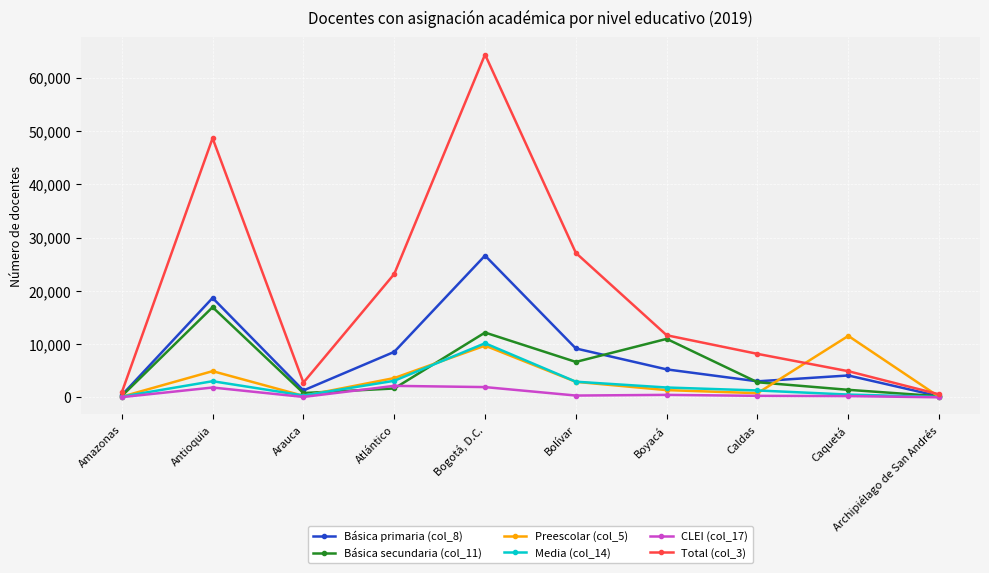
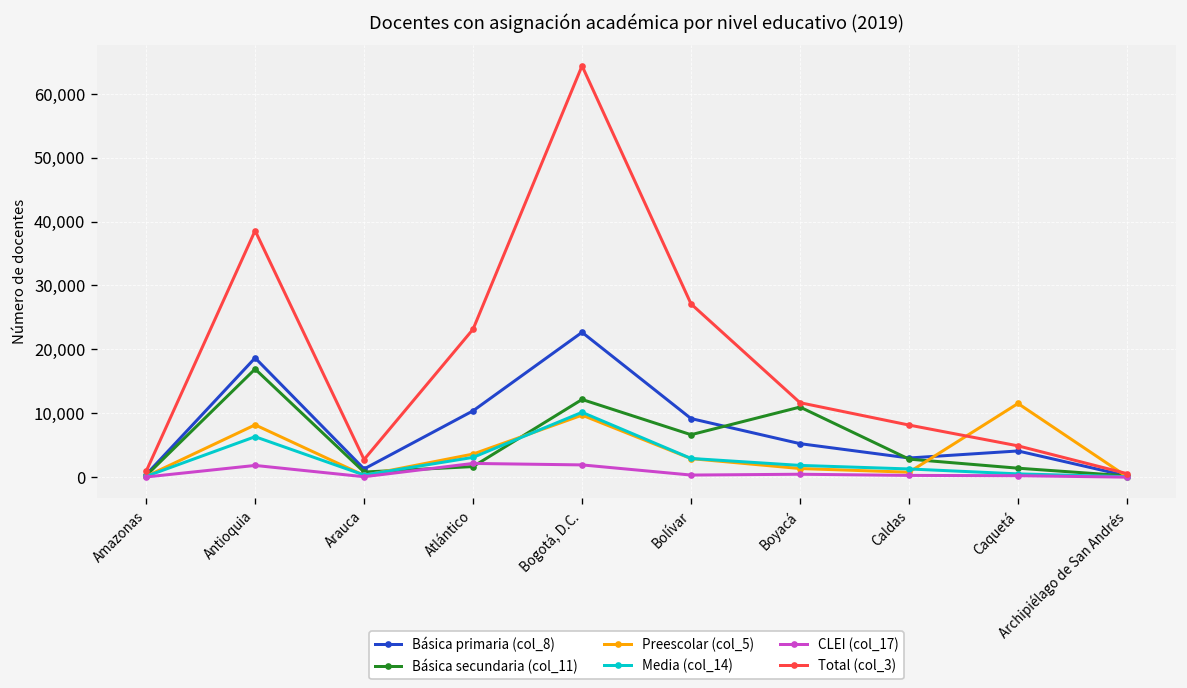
  {
    "Básica primaria (col_8)": {
      "Antioquia": "19,000",
      "Arauca": "1,000",
-     "Atlántico": "9,000",
-     "Bogotá, D.C.": "27,000",
+     "Atlántico": "10,000",
+     "Bogotá, D.C.": "23,000",
      "Bolívar": "9,000",
      "Boyacá": "5,000",
      "Caquetá": "4,000"
    },
    "Básica secundaria (col_11)": {
      "Antioquia": "17,000",
      "Atlántico": "2,000",
      "Bogotá, D.C.": "12,000",
      "Bolívar": "7,000",
      "Boyacá": "11,000",
      "Caquetá": "1,000"
    },
    "Preescolar (col_5)": {
-     "Antioquia": "5,000",
+     "Antioquia": "8,000",
      "Atlántico": "4,000",
      "Boyacá": "1,000",
      "Caldas": "1,000",
      "Caquetá": "12,000"
    },
    "Media (col_14)": {
-     "Antioquia": "3,000",
+     "Antioquia": "6,000",
      "Atlántico": "3,000",
      "Boyacá": "2,000",
      "Caldas": "1,000"
    },
    "CLEI (col_17)": {
      "Antioquia": "2,000",
      "Atlántico": "2,000",
      "Bogotá, D.C.": "2,000",
      "Bolívar": "0",
      "Boyacá": "0",
      "Caldas": "0"
    },
    "Total (col_3)": {
      "Amazonas": "1,000",
-     "Antioquia": "49,000",
+     "Antioquia": "39,000",
      "Arauca": "3,000",
      "Atlántico": "23,000",
      "Bogotá, D.C.": "64,000",
      "Bolívar": "27,000",
      "Boyacá": "12,000",
      "Caldas": "8,000",
      "Caquetá": "5,000"
    }
  }
